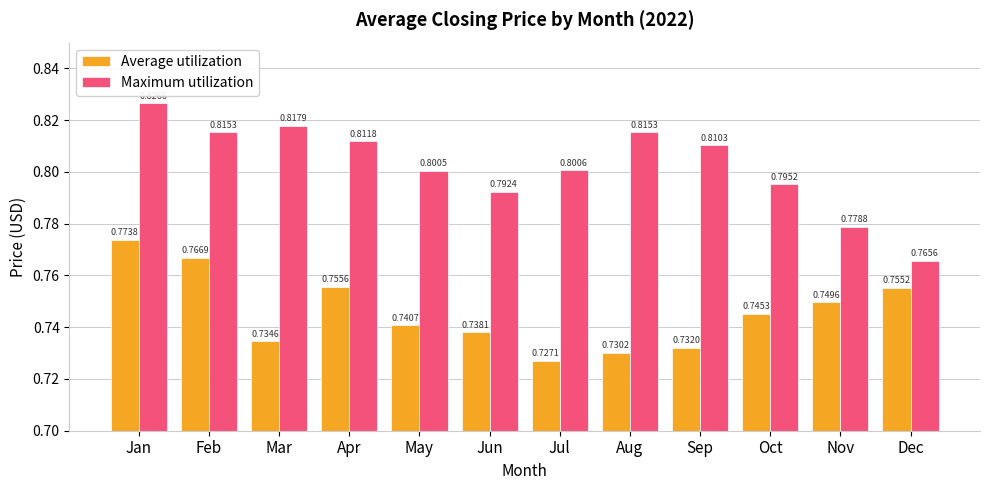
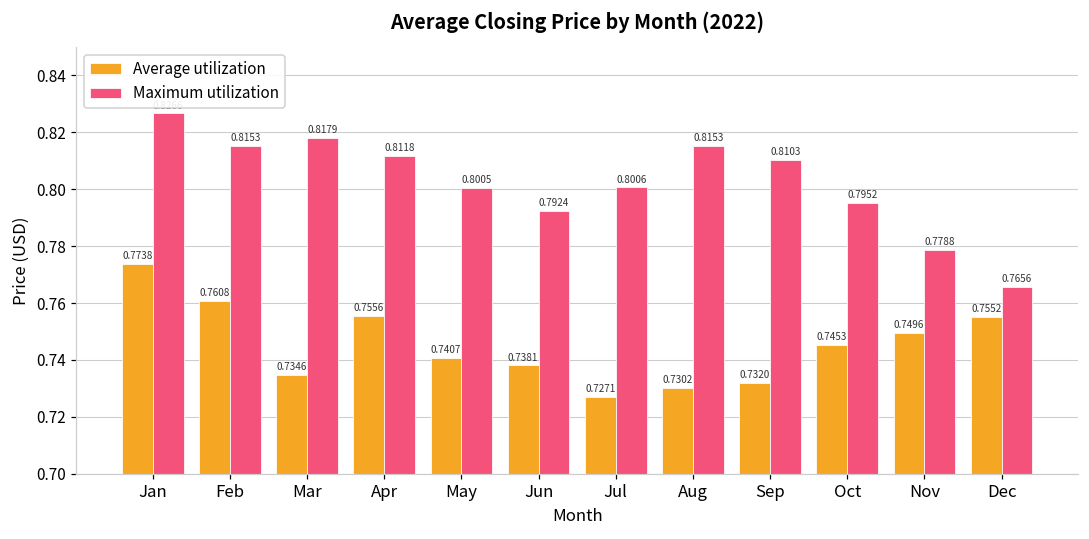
  {
    "Average utilization": {
      "Jan": 0.7738,
-     "Feb": 0.7669,
+     "Feb": 0.7608,
      "Mar": 0.7346,
      "Apr": 0.7556,
      "May": 0.7407,
      "Jun": 0.7381,
      "Jul": 0.7271,
      "Aug": 0.7302,
      "Sep": 0.7320,
      "Oct": 0.7453,
      "Nov": 0.7496,
      "Dec": 0.7552
    },
    "Maximum utilization": {
      "Feb": 0.8153,
      "Mar": 0.8179,
      "Apr": 0.8118,
      "May": 0.8005,
      "Jun": 0.7924,
      "Jul": 0.8006,
      "Aug": 0.8153,
      "Sep": 0.8103,
      "Oct": 0.7952,
      "Nov": 0.7788,
      "Dec": 0.7656
    }
  }
